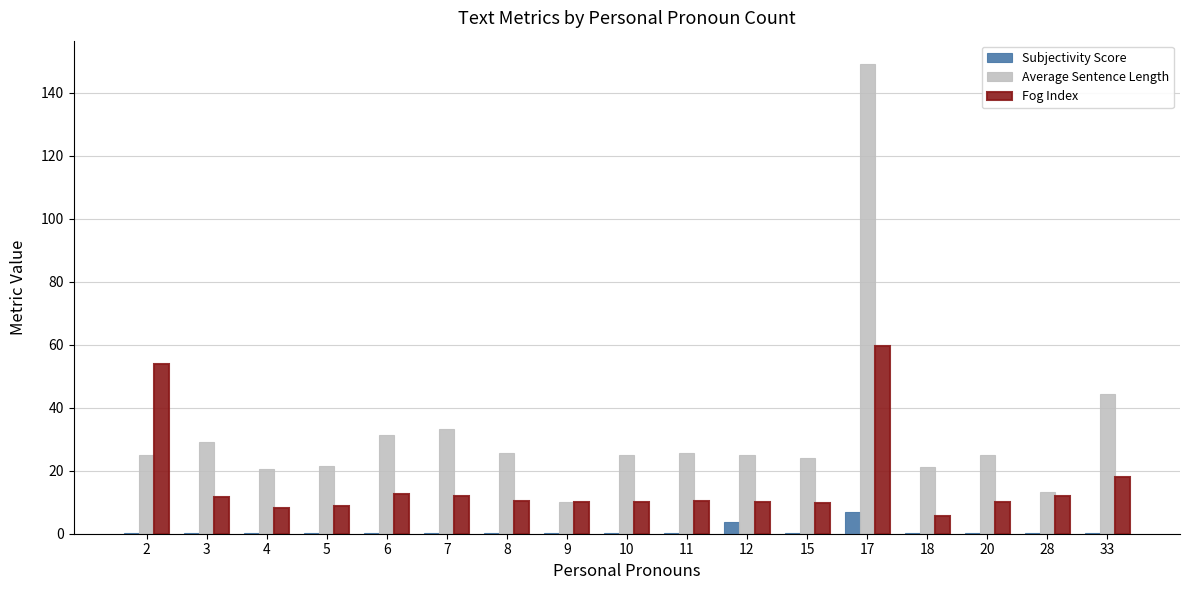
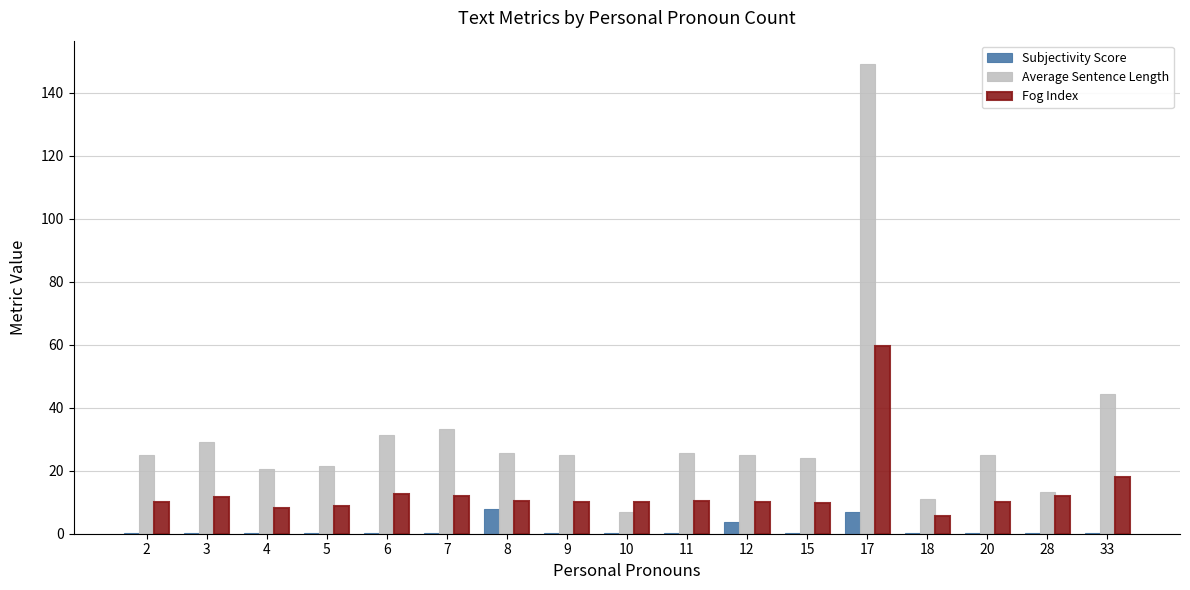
  {
    "Subjectivity Score": {
-     "8": 0,
+     "8": 8,
      "12": 4,
      "17": 7
    },
    "Average Sentence Length": {
      "2": 25,
      "3": 29,
      "4": 20,
      "5": 22,
      "6": 31,
      "7": 33,
      "8": 26,
-     "9": 10,
-     "10": 25,
+     "9": 25,
+     "10": 7,
      "11": 26,
      "12": 25,
      "15": 24,
      "17": 149,
-     "18": 21,
+     "18": 11,
      "20": 25,
      "28": 13,
      "33": 44
    },
    "Fog Index": {
-     "2": 54,
+     "2": 10,
      "3": 12,
      "4": 8,
      "5": 9,
      "6": 13,
      "7": 12,
      "8": 10,
      "9": 10,
      "10": 10,
      "11": 10,
      "12": 10,
      "15": 10,
      "17": 60,
      "18": 6,
      "20": 10,
      "28": 12,
      "33": 18
    }
  }
